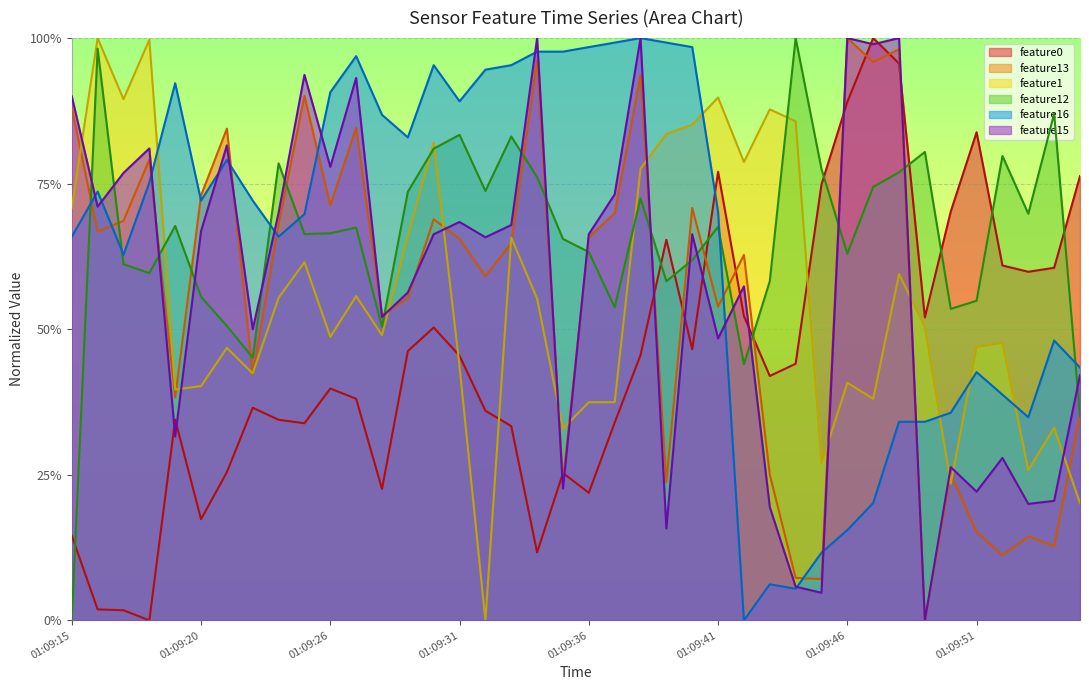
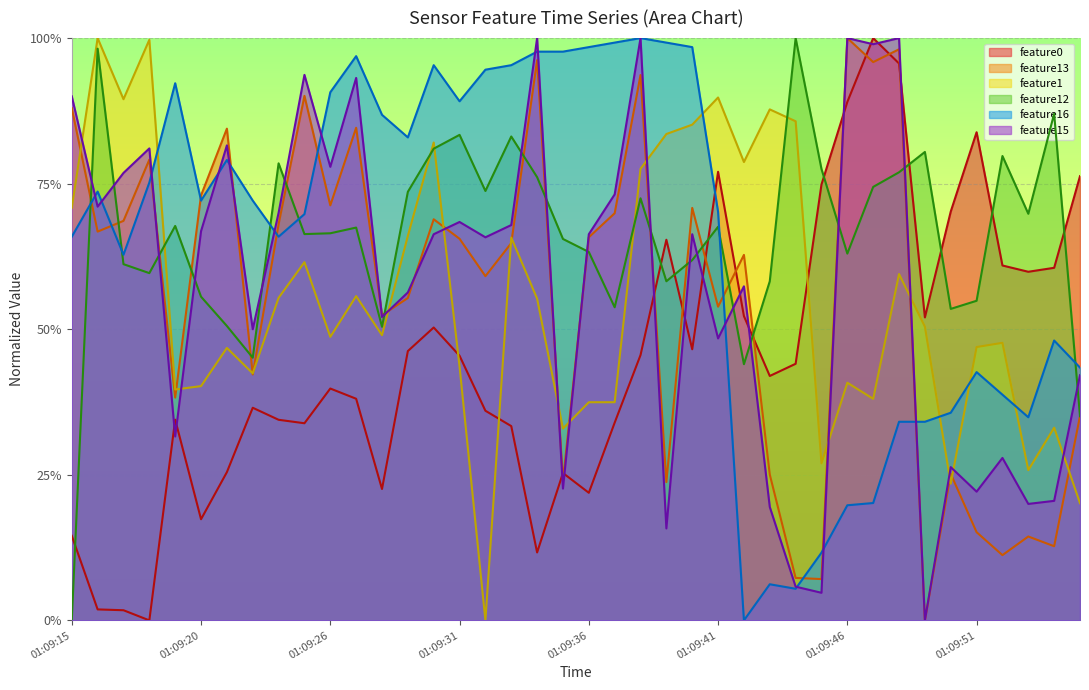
  {
    "feature0": {
      "01:09:15": "15%",
      "01:09:20": "17%",
      "01:09:26": "40%",
      "01:09:31": "45%",
      "01:09:36": "22%",
      "01:09:41": "77%",
      "01:09:46": "89%",
      "01:09:51": "84%"
    },
    "feature13": {
      "01:09:15": "88%",
      "01:09:20": "73%",
      "01:09:26": "71%",
      "01:09:31": "66%",
      "01:09:36": "66%",
      "01:09:41": "54%",
      "01:09:51": "15%"
    },
    "feature1": {
      "01:09:15": "71%",
      "01:09:20": "40%",
      "01:09:26": "49%",
      "01:09:31": "44%",
      "01:09:36": "37%",
      "01:09:41": "90%",
      "01:09:46": "41%",
      "01:09:51": "47%"
    },
    "feature12": {
      "01:09:15": "0%",
      "01:09:20": "56%",
      "01:09:26": "66%",
      "01:09:31": "83%",
      "01:09:36": "63%",
      "01:09:41": "68%",
      "01:09:46": "63%",
      "01:09:51": "55%"
    },
    "feature16": {
      "01:09:15": "66%",
      "01:09:20": "72%",
      "01:09:26": "91%",
      "01:09:31": "89%",
      "01:09:36": "98%",
      "01:09:41": "70%",
-     "01:09:46": "16%",
+     "01:09:46": "20%",
      "01:09:51": "43%"
    },
    "feature15": {
      "01:09:15": "90%",
      "01:09:20": "67%",
      "01:09:26": "78%",
      "01:09:31": "68%",
      "01:09:36": "66%",
      "01:09:41": "48%",
      "01:09:51": "22%"
    }
  }
